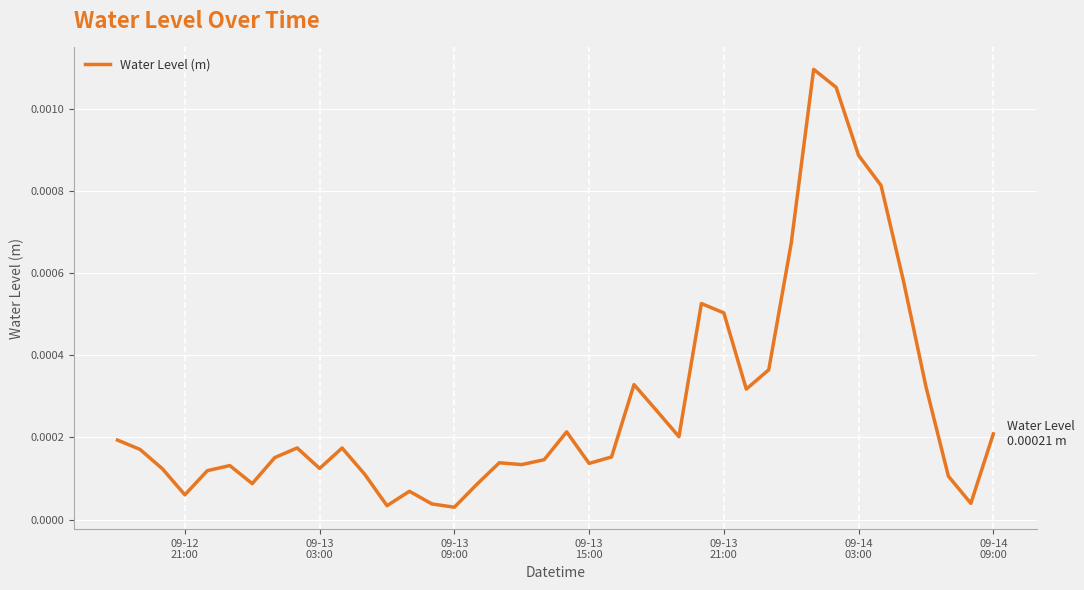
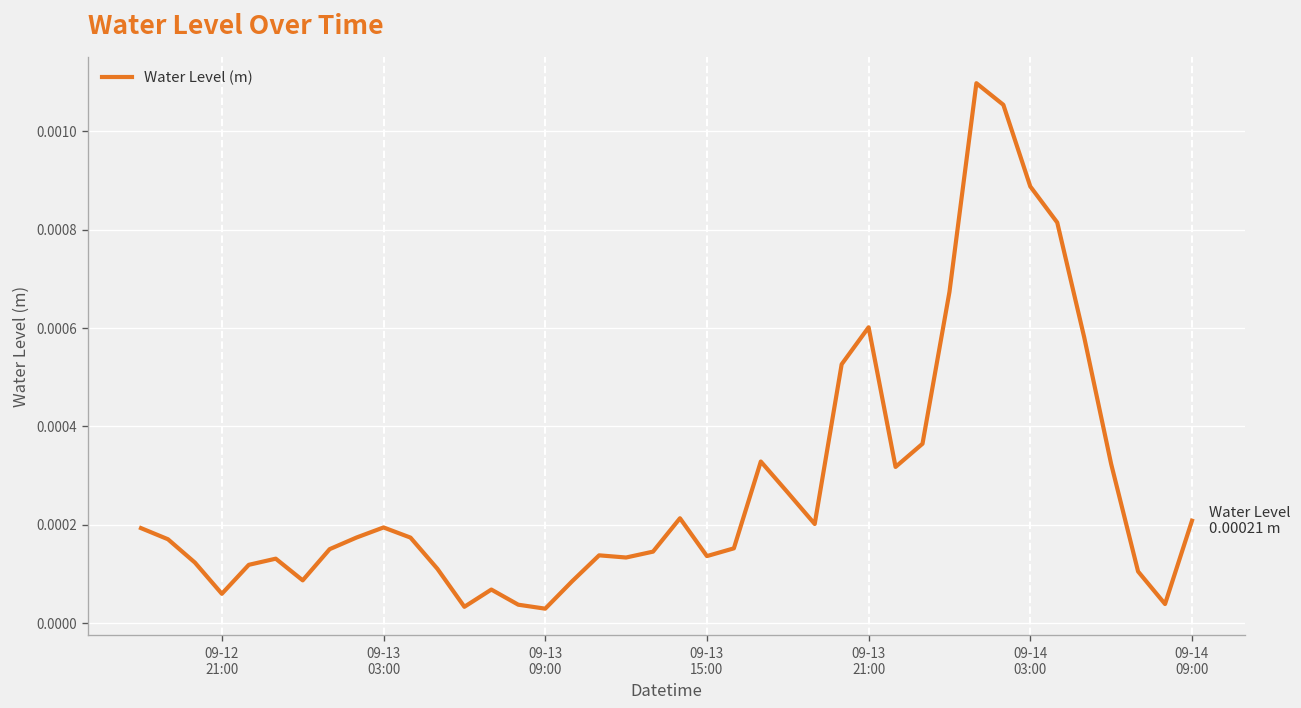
  {
    "09-12 21:00": 0.00006,
-   "09-13 03:00": 0.00012,
+   "09-13 03:00": 0.00019,
    "09-13 09:00": 0.00003,
    "09-13 15:00": 0.00014,
-   "09-13 21:00": 0.00050,
+   "09-13 21:00": 0.00060,
    "09-14 03:00": 0.00089
  }
